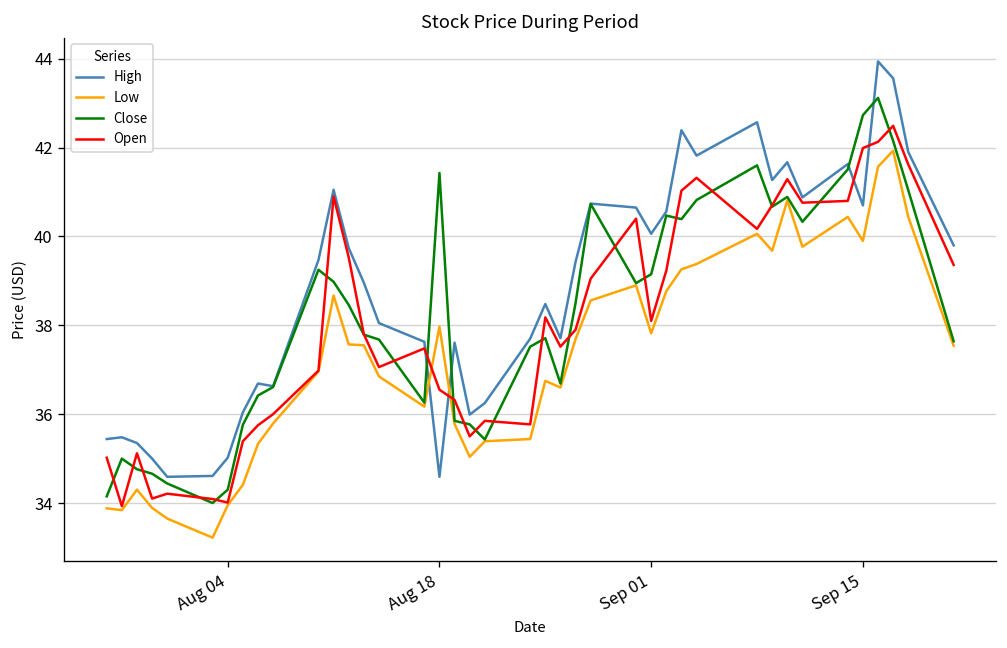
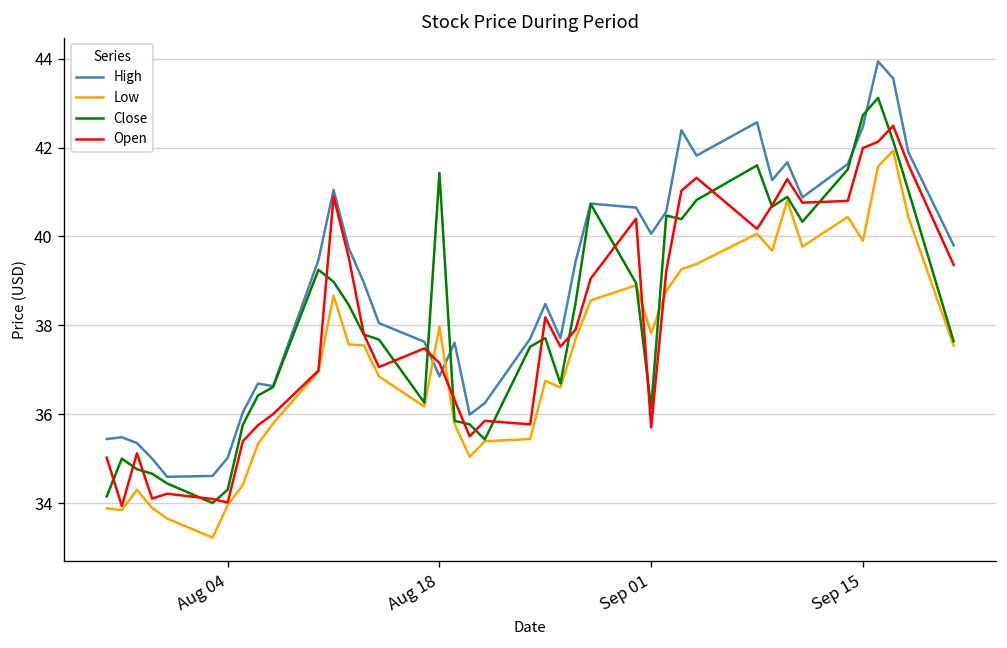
  {
    "High": {
      "Aug 04": 35.0,
-     "Aug 18": 34.6,
+     "Aug 18": 36.9,
      "Sep 01": 40.1,
-     "Sep 15": 40.7
+     "Sep 15": 42.5
    },
    "Low": {
      "Aug 18": 38.0,
      "Sep 01": 37.8,
      "Sep 15": 39.9
    },
    "Close": {
      "Aug 04": 34.3,
      "Aug 18": 41.4,
-     "Sep 01": 39.2,
+     "Sep 01": 36.1,
      "Sep 15": 42.7
    },
    "Open": {
-     "Aug 18": 36.6,
-     "Sep 01": 38.1,
+     "Aug 18": 37.2,
+     "Sep 01": 35.7,
      "Sep 15": 42.0
    }
  }
